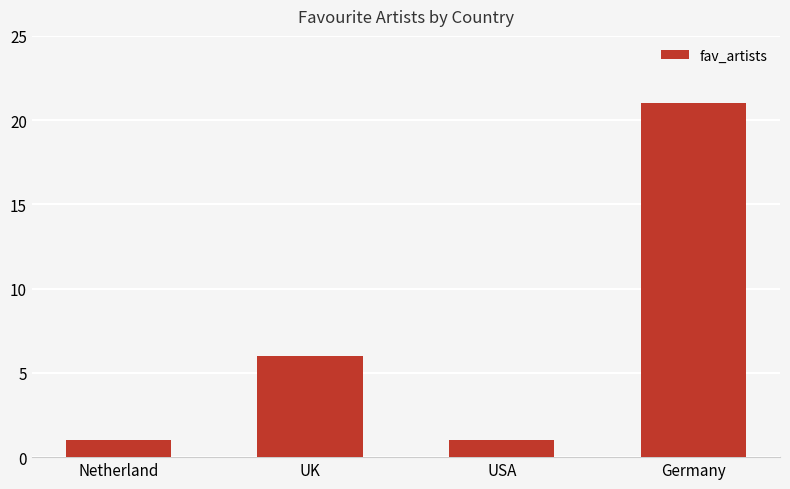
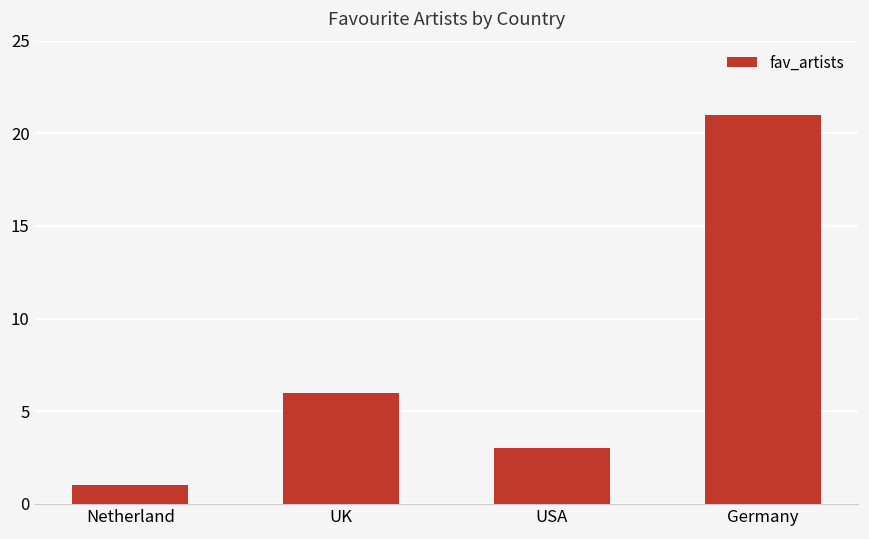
  {
    "Netherland": 1,
    "UK": 6,
-   "USA": 1,
+   "USA": 3,
    "Germany": 21
  }
